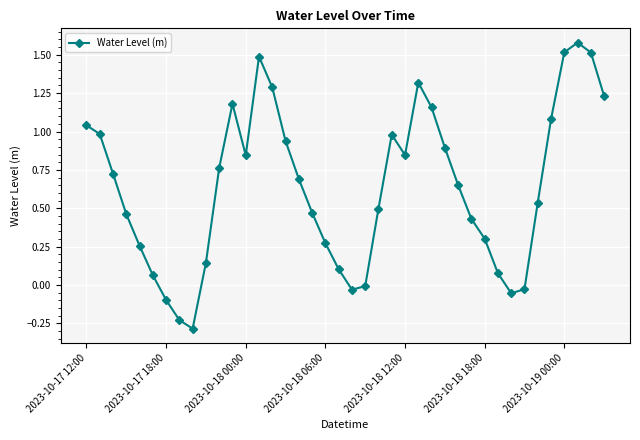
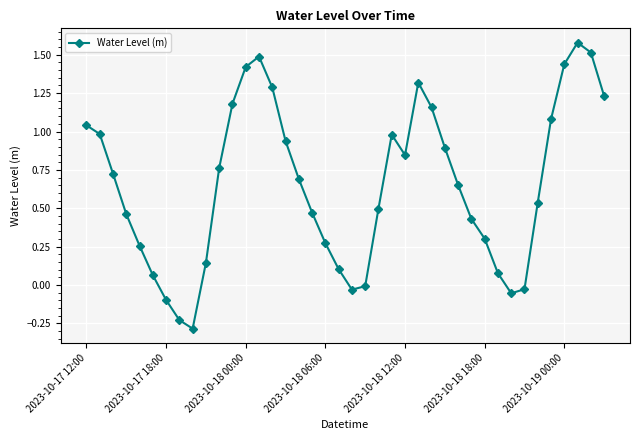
  {
    "2023-10-17 12:00": 1.04,
    "2023-10-17 18:00": -0.10,
-   "2023-10-18 00:00": 0.85,
+   "2023-10-18 00:00": 1.42,
    "2023-10-18 06:00": 0.27,
    "2023-10-18 12:00": 0.85,
    "2023-10-18 18:00": 0.30,
-   "2023-10-19 00:00": 1.52
+   "2023-10-19 00:00": 1.44
  }
